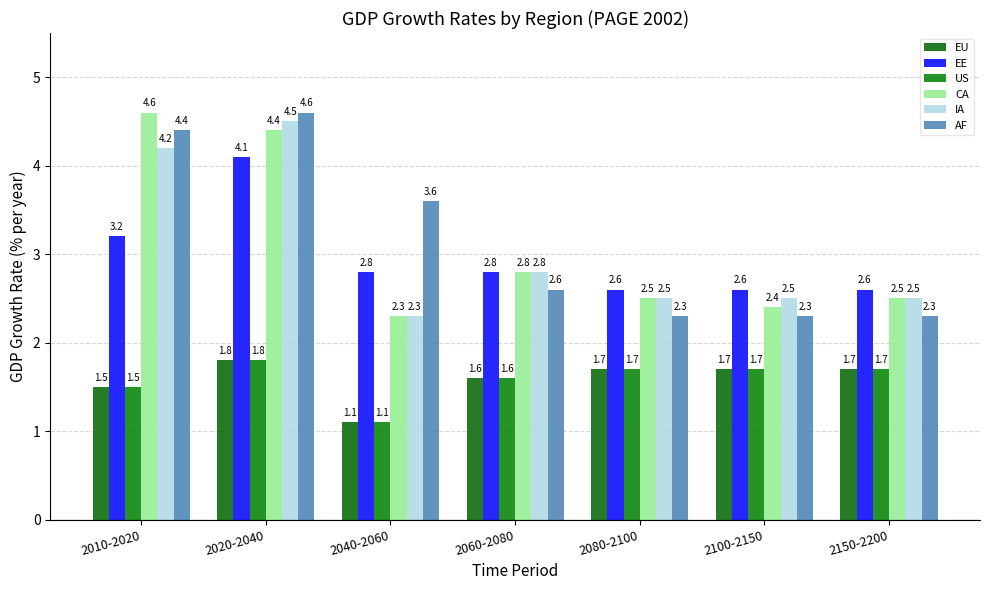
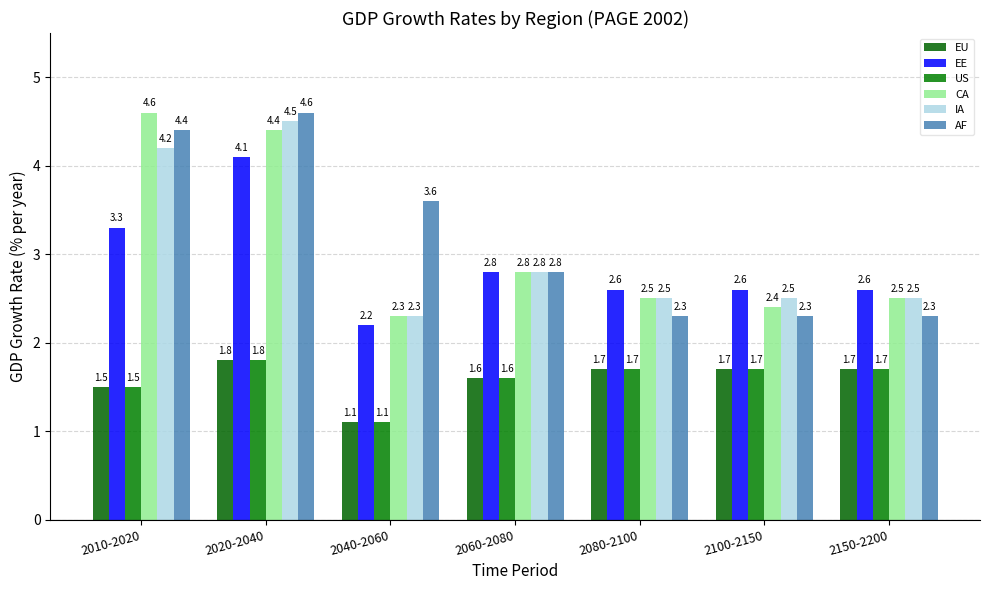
  {
    "EE": {
-     "2010-2020": 3.2,
+     "2010-2020": 3.3,
      "2020-2040": 4.1,
-     "2040-2060": 2.8,
+     "2040-2060": 2.2,
      "2060-2080": 2.8,
      "2080-2100": 2.6,
      "2100-2150": 2.6,
      "2150-2200": 2.6
    },
    "CA": {
      "2010-2020": 4.6,
      "2020-2040": 4.4,
      "2040-2060": 2.3,
      "2060-2080": 2.8,
      "2080-2100": 2.5,
      "2100-2150": 2.4,
      "2150-2200": 2.5
    },
    "IA": {
      "2010-2020": 4.2,
      "2020-2040": 4.5,
      "2040-2060": 2.3,
      "2060-2080": 2.8,
      "2080-2100": 2.5,
      "2100-2150": 2.5,
      "2150-2200": 2.5
    },
    "AF": {
      "2010-2020": 4.4,
      "2020-2040": 4.6,
      "2040-2060": 3.6,
-     "2060-2080": 2.6,
+     "2060-2080": 2.8,
      "2080-2100": 2.3,
      "2100-2150": 2.3,
      "2150-2200": 2.3
    }
  }
